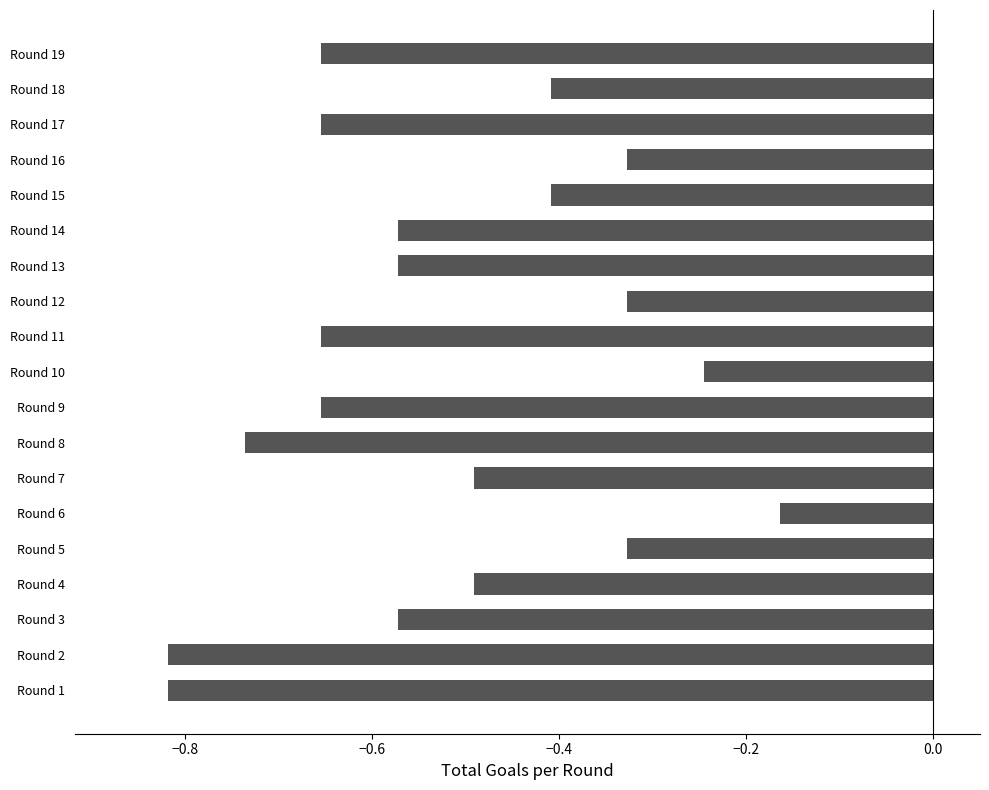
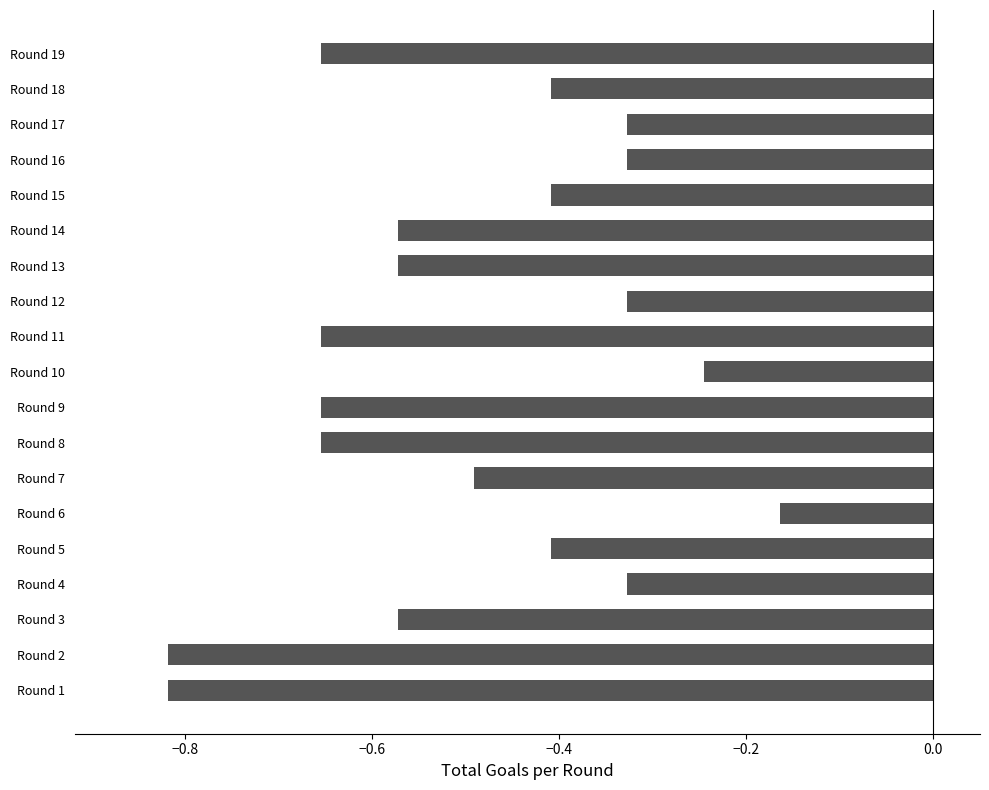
  {
    "Round 19": -0.65,
    "Round 18": -0.41,
-   "Round 17": -0.65,
+   "Round 17": -0.33,
    "Round 16": -0.33,
    "Round 15": -0.41,
    "Round 14": -0.57,
    "Round 13": -0.57,
    "Round 12": -0.33,
    "Round 11": -0.65,
    "Round 10": -0.25,
    "Round 9": -0.65,
-   "Round 8": -0.74,
+   "Round 8": -0.65,
    "Round 7": -0.49,
    "Round 6": -0.16,
-   "Round 5": -0.33,
-   "Round 4": -0.49,
+   "Round 5": -0.41,
+   "Round 4": -0.33,
    "Round 3": -0.57,
    "Round 2": -0.82,
    "Round 1": -0.82
  }
